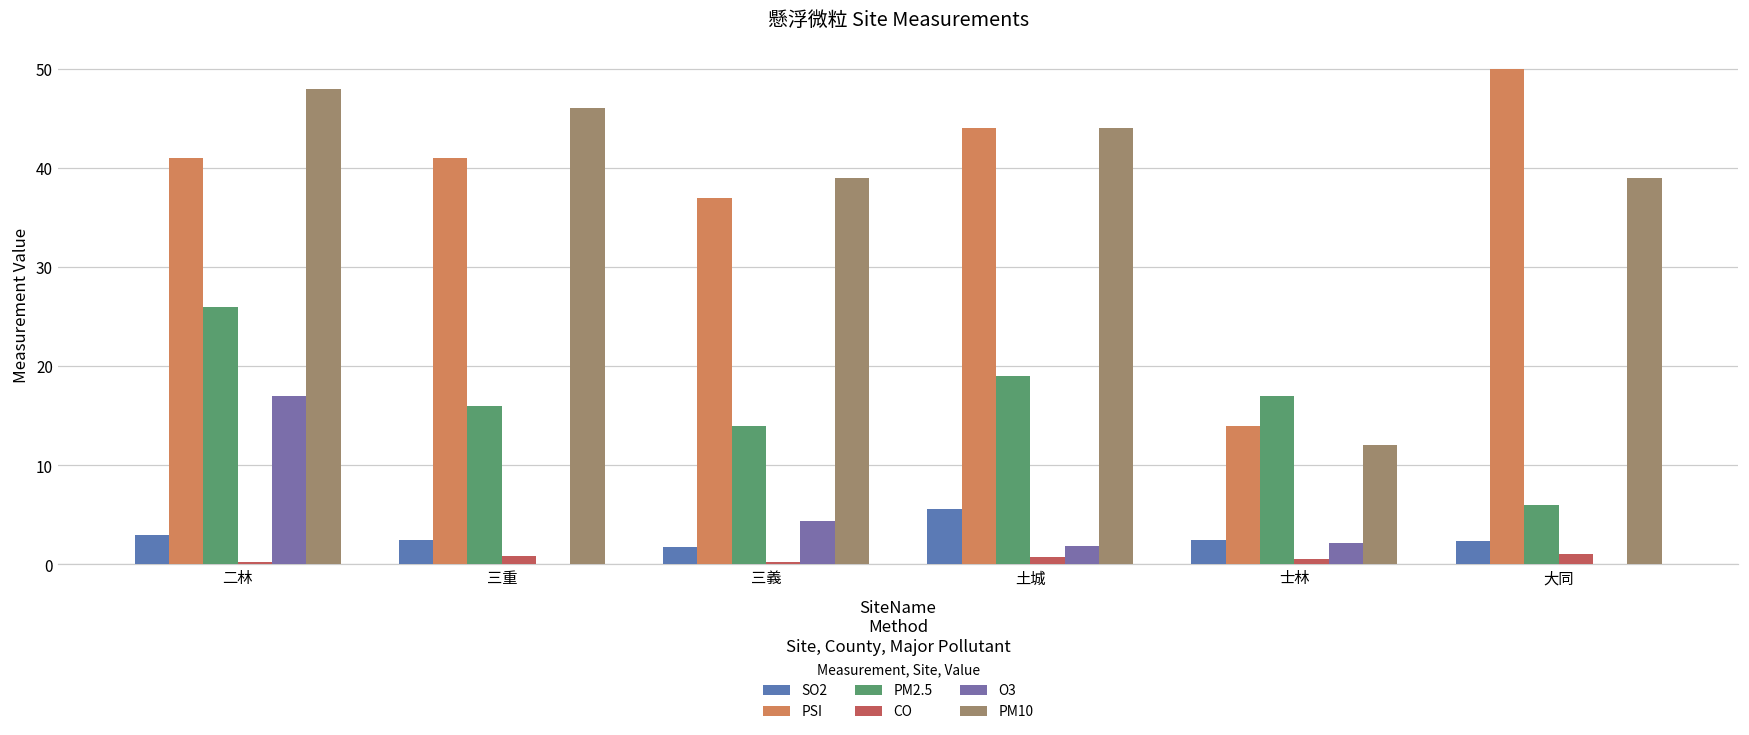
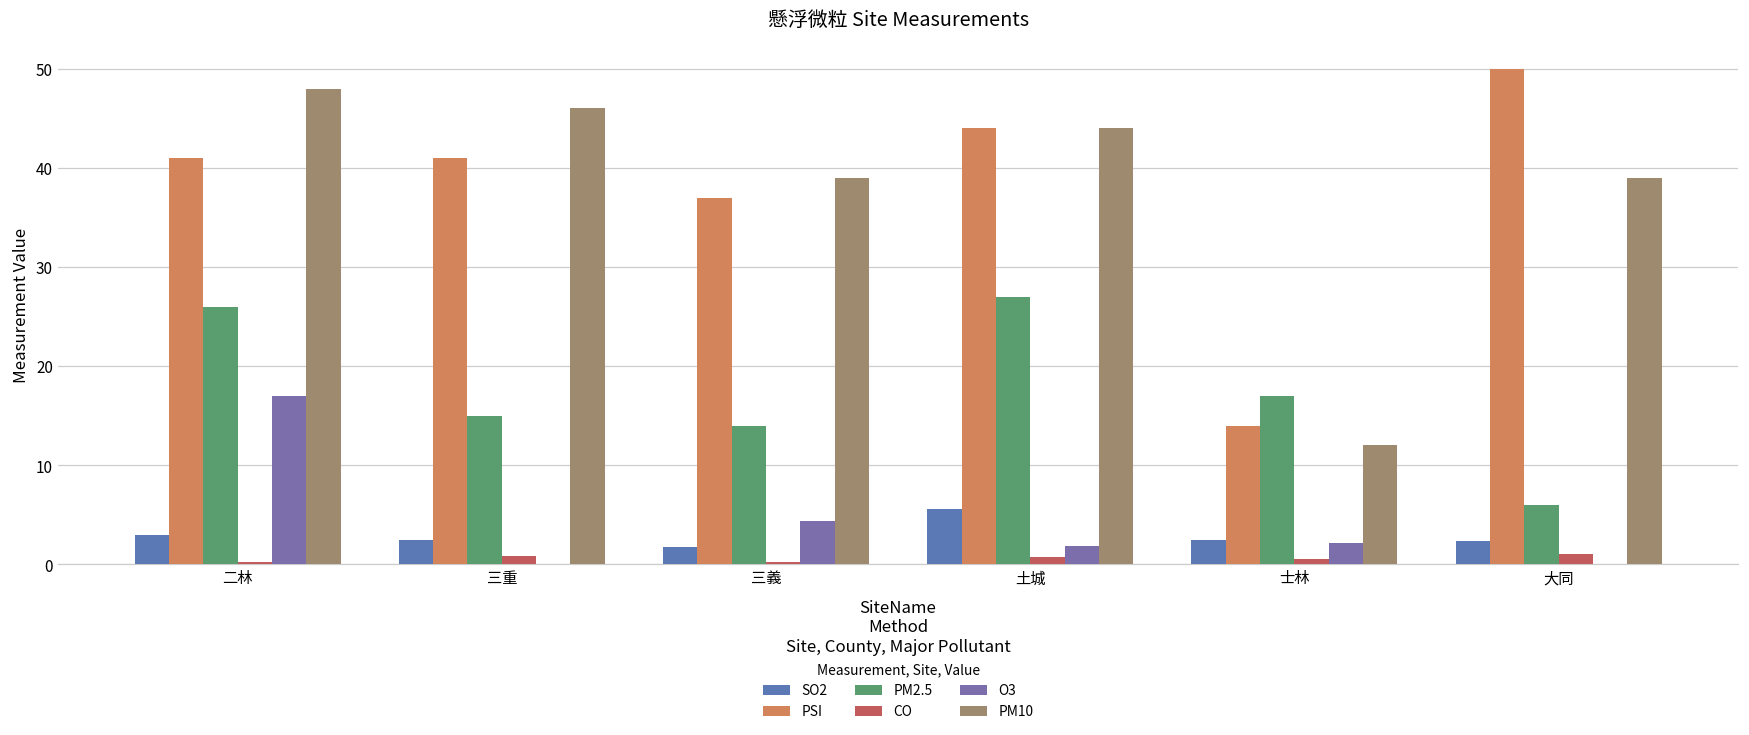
  {
    "PM2.5": {
      "二林": 26,
-     "三重": 16,
+     "三重": 15,
      "三義": 14,
-     "土城": 19,
+     "土城": 27,
      "士林": 17,
      "大同": 6
    }
  }
